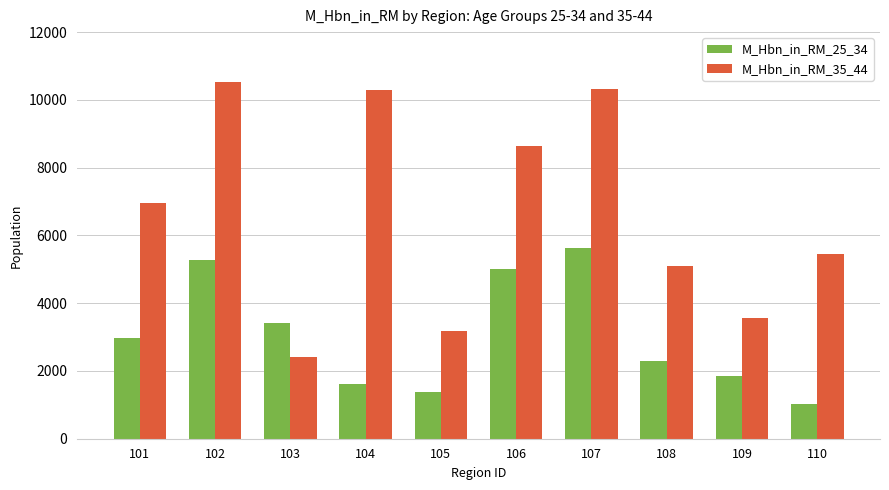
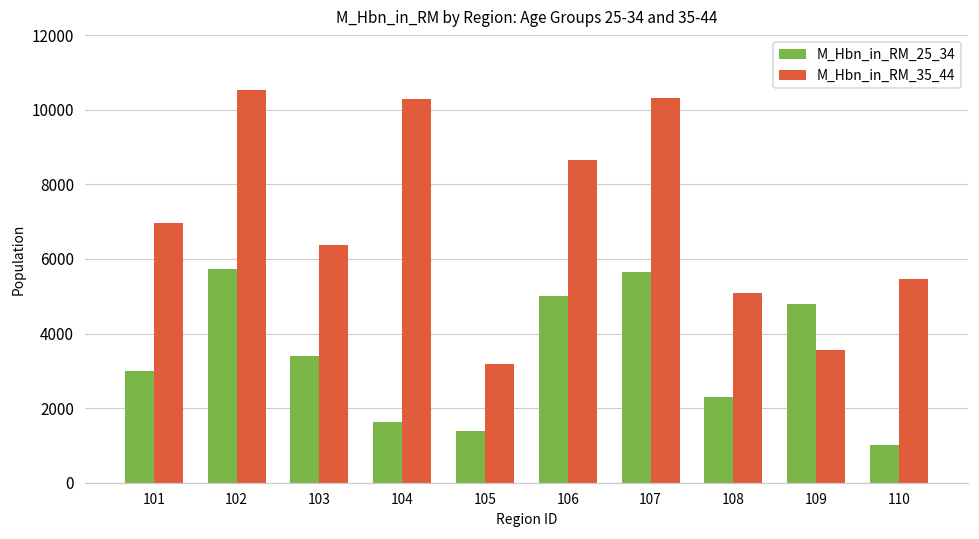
  {
    "M_Hbn_in_RM_25_34": {
      "101": 3000,
-     "102": 5300,
+     "102": 5700,
      "103": 3400,
      "104": 1600,
      "105": 1400,
      "106": 5000,
      "107": 5600,
      "108": 2300,
-     "109": 1800,
+     "109": 4800,
      "110": 1000
    },
    "M_Hbn_in_RM_35_44": {
      "101": 7000,
      "102": 10500,
-     "103": 2400,
+     "103": 6400,
      "104": 10300,
      "105": 3200,
      "106": 8600,
      "107": 10300,
      "108": 5100,
      "109": 3600,
      "110": 5500
    }
  }
